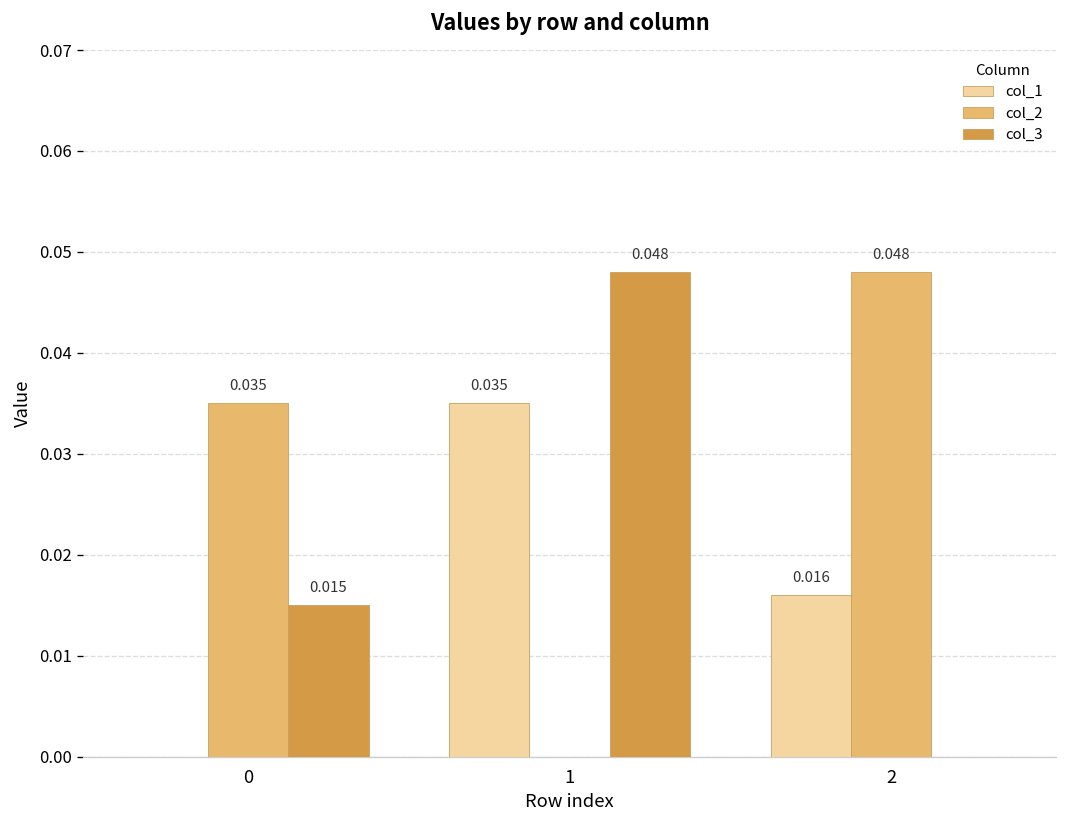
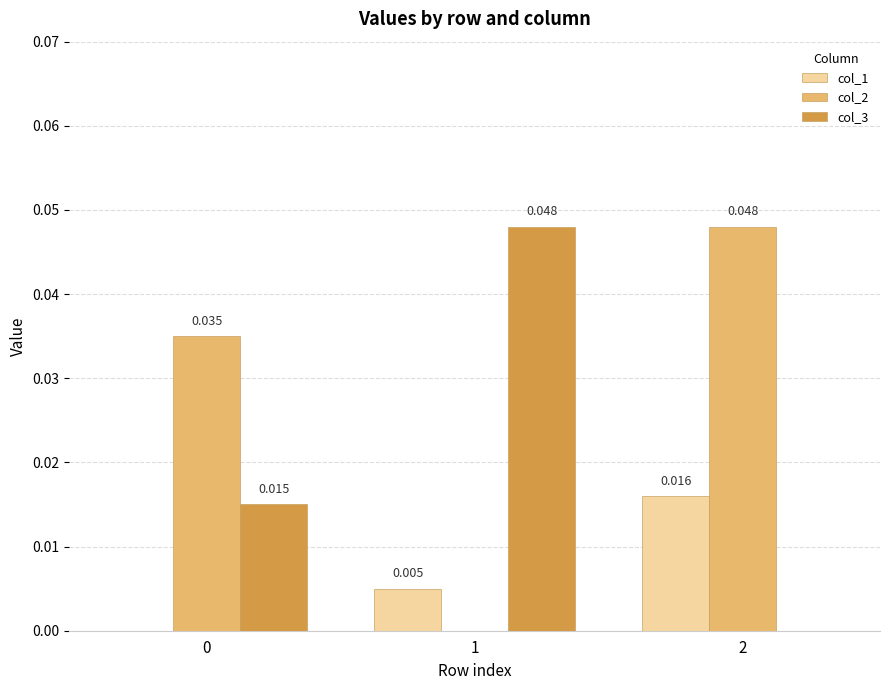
  {
    "col_1": {
-     "1": 0.035,
+     "1": 0.005,
      "2": 0.016
    }
  }
